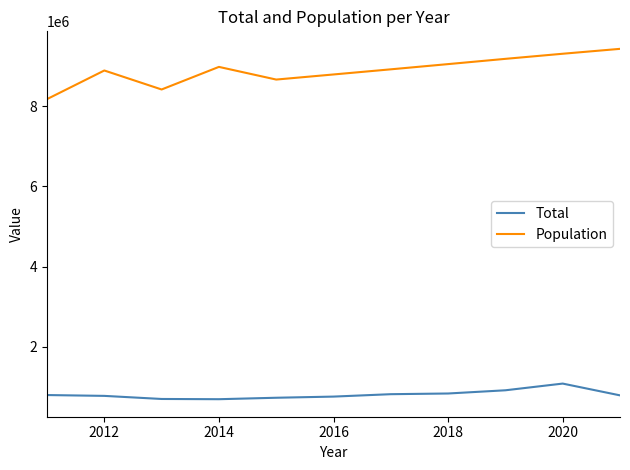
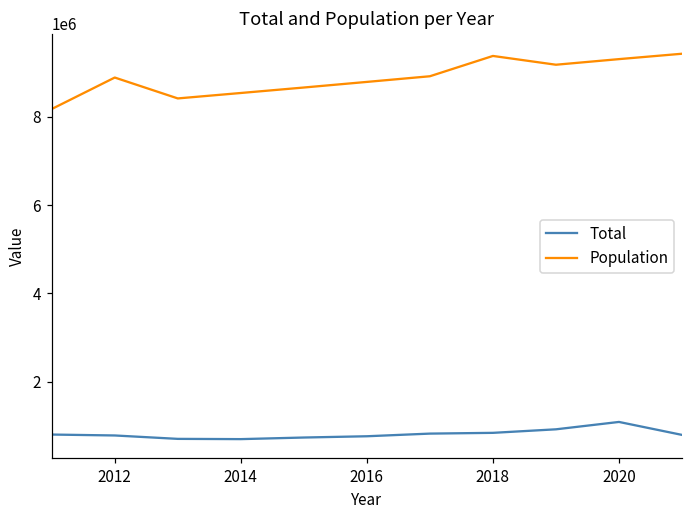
  {
    "Total": {
      "2012": 800000,
      "2014": 700000,
      "2016": 800000,
      "2018": 800000,
      "2020": 1100000
    },
    "Population": {
      "2012": 8900000,
-     "2014": 9000000,
+     "2014": 8500000,
      "2016": 8800000,
-     "2018": 9000000,
+     "2018": 9400000,
      "2020": 9300000
    }
  }
